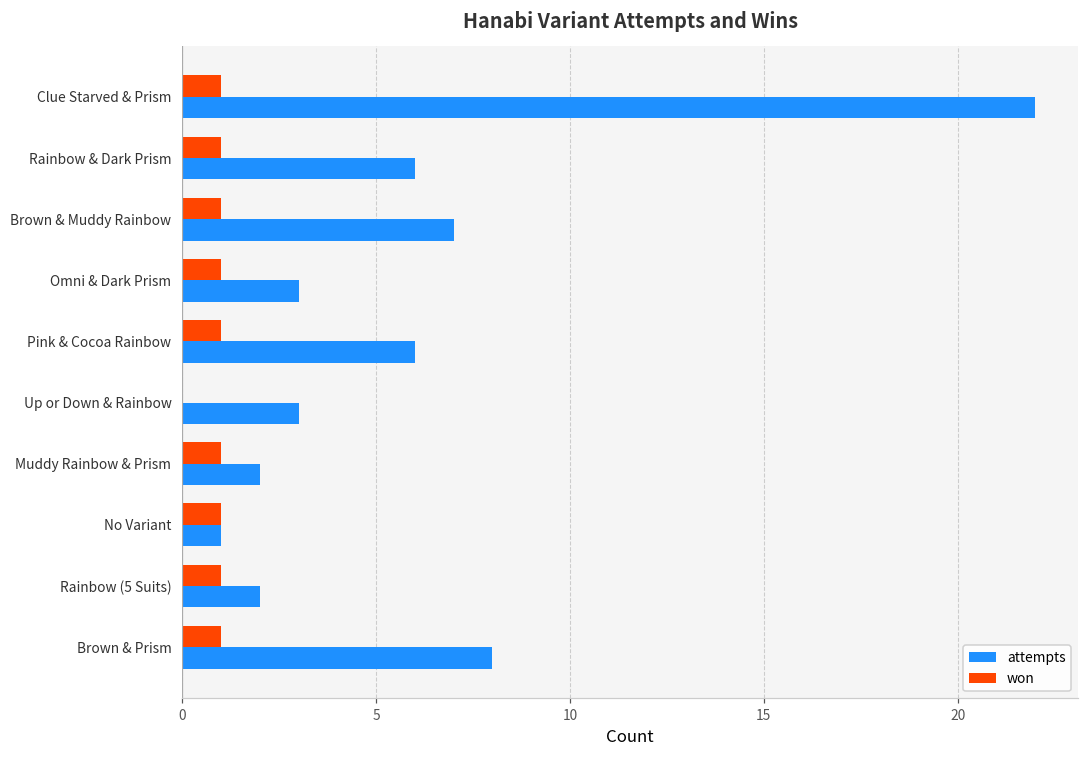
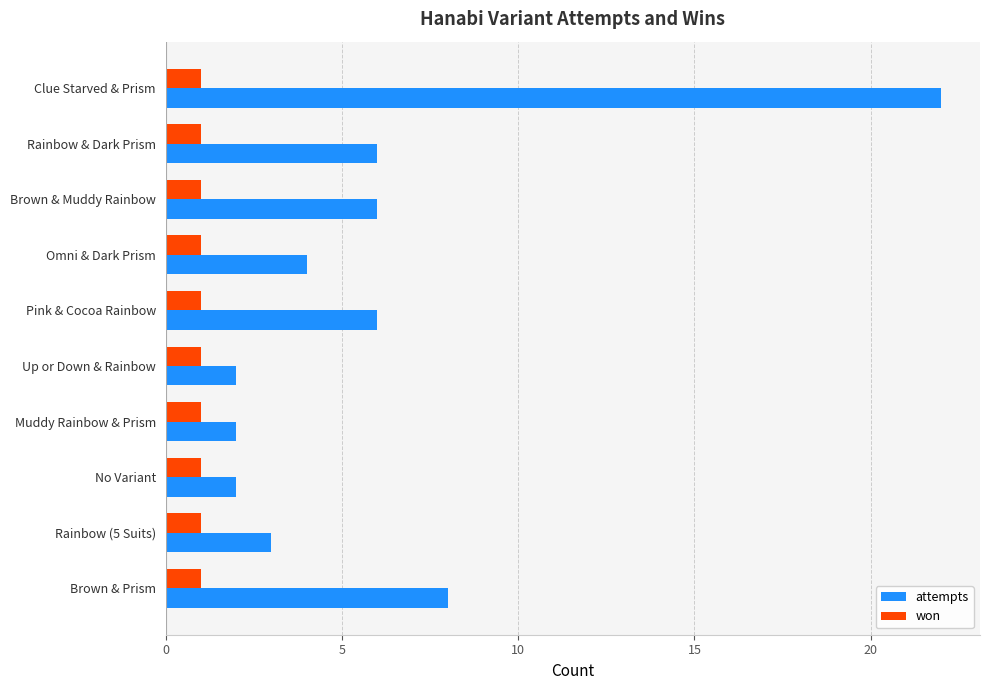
  {
    "attempts": {
      "Clue Starved & Prism": 22,
      "Rainbow & Dark Prism": 6,
-     "Brown & Muddy Rainbow": 7,
-     "Omni & Dark Prism": 3,
+     "Brown & Muddy Rainbow": 6,
+     "Omni & Dark Prism": 4,
      "Pink & Cocoa Rainbow": 6,
-     "Up or Down & Rainbow": 3,
+     "Up or Down & Rainbow": 2,
      "Muddy Rainbow & Prism": 2,
-     "No Variant": 1,
-     "Rainbow (5 Suits)": 2,
+     "No Variant": 2,
+     "Rainbow (5 Suits)": 3,
      "Brown & Prism": 8
    },
    "won": {
      "Clue Starved & Prism": 1,
      "Rainbow & Dark Prism": 1,
      "Brown & Muddy Rainbow": 1,
      "Omni & Dark Prism": 1,
      "Pink & Cocoa Rainbow": 1,
-     "Up or Down & Rainbow": 0,
+     "Up or Down & Rainbow": 1,
      "Muddy Rainbow & Prism": 1,
      "No Variant": 1,
      "Rainbow (5 Suits)": 1,
      "Brown & Prism": 1
    }
  }
